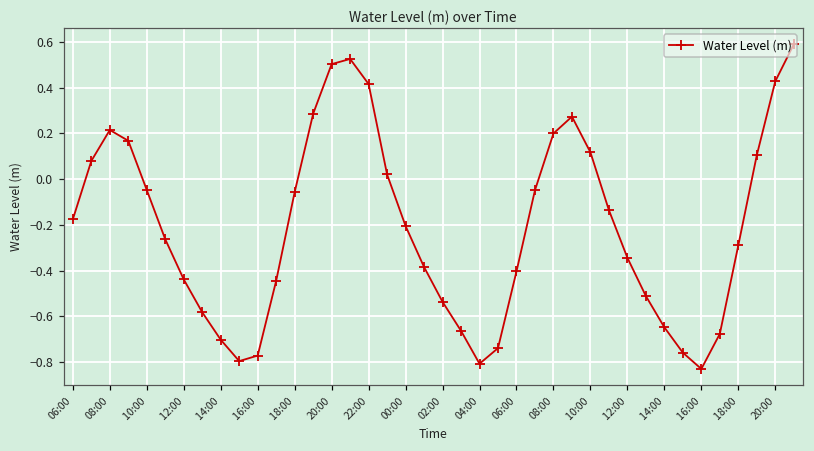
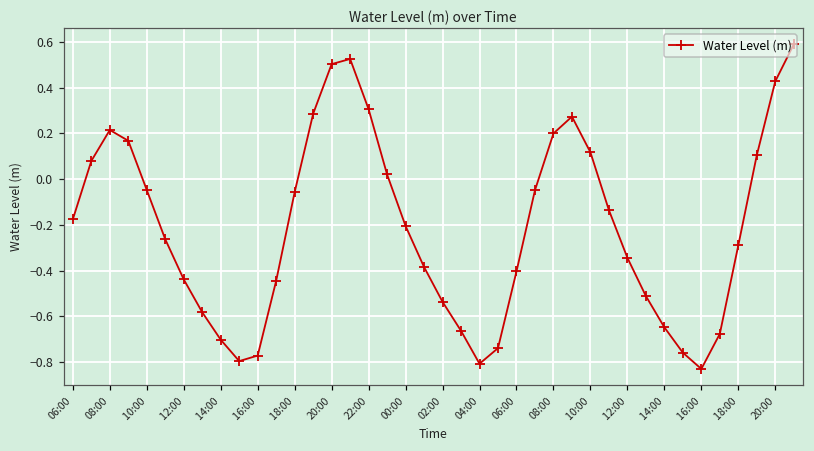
  {
-   "22:00": 0.42,
+   "22:00": 0.31,
    "00:00": -0.20,
    "02:00": -0.54,
    "04:00": -0.81
  }
